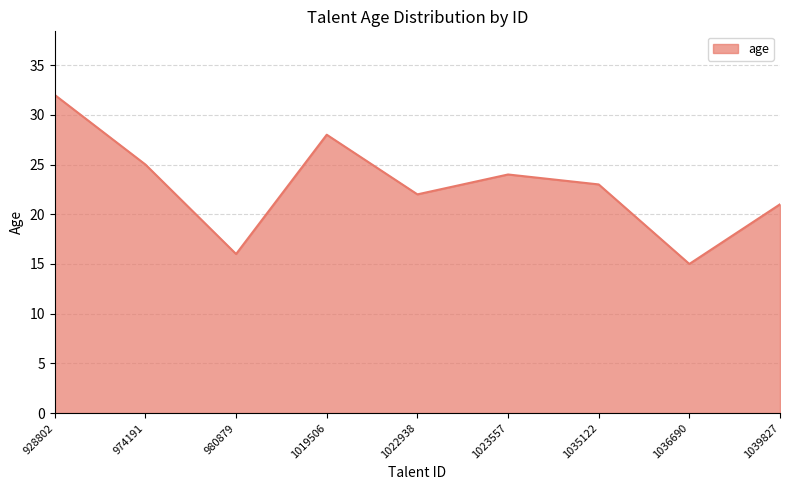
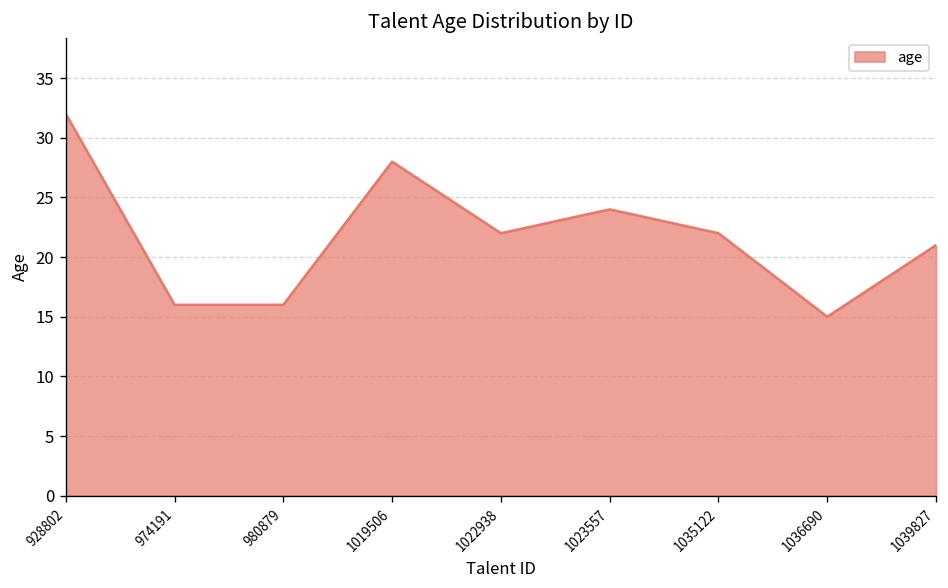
  {
    "928802": 32,
-   "974191": 25,
+   "974191": 16,
    "980879": 16,
    "1019506": 28,
    "1022938": 22,
    "1023557": 24,
-   "1035122": 23,
+   "1035122": 22,
    "1036690": 15,
    "1039827": 21
  }
